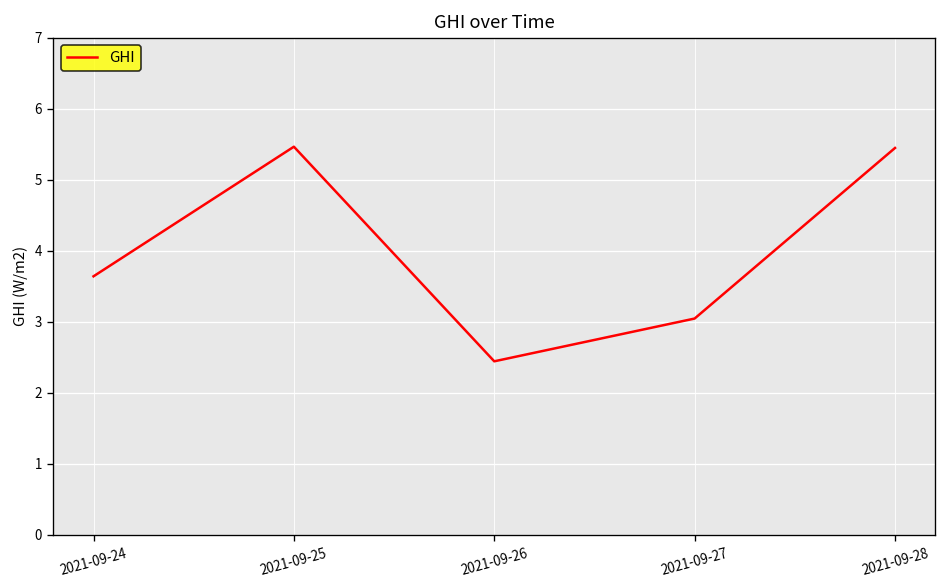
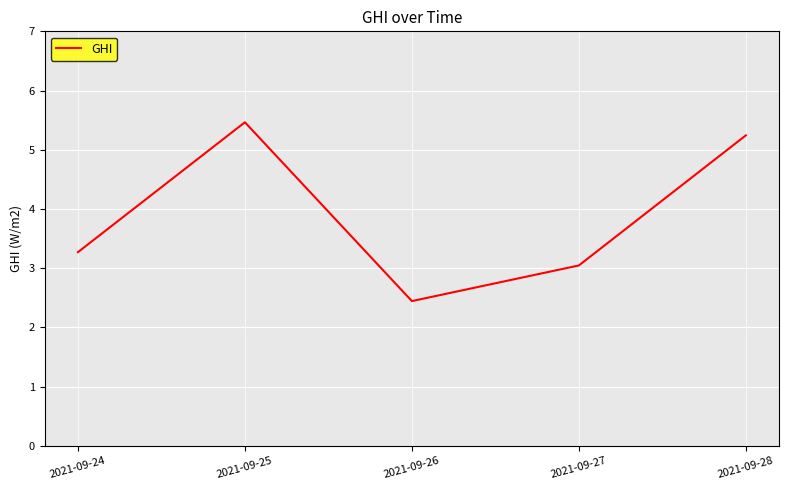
  {
-   "2021-09-24": 3.6,
+   "2021-09-24": 3.3,
    "2021-09-25": 5.5,
    "2021-09-26": 2.4,
    "2021-09-27": 3.0,
-   "2021-09-28": 5.4
+   "2021-09-28": 5.2
  }
